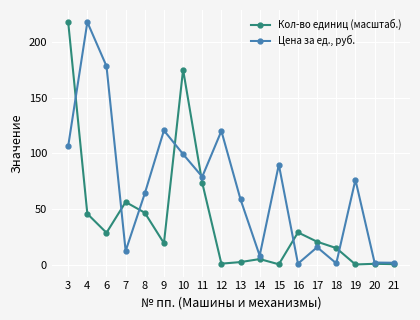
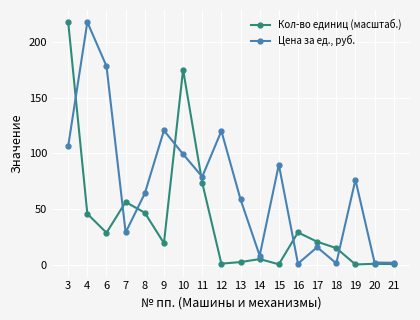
  {
    "Кол-во единиц (масштаб.)": {
      "3": 218,
      "4": 46,
      "6": 29,
      "7": 56,
      "8": 47,
      "9": 19,
      "10": 175,
      "11": 74,
      "12": 1,
      "13": 2,
      "14": 5,
      "15": 0,
      "16": 29,
      "17": 21,
      "18": 15,
      "19": 0
    },
    "Цена за ед., руб.": {
      "3": 107,
      "4": 218,
      "6": 179,
-     "7": 12,
+     "7": 29,
      "8": 64,
      "9": 121,
      "10": 99,
      "11": 79,
      "12": 120,
      "13": 59,
      "14": 8,
      "15": 90,
      "16": 1,
      "17": 16,
      "18": 1,
      "19": 76
    }
  }
